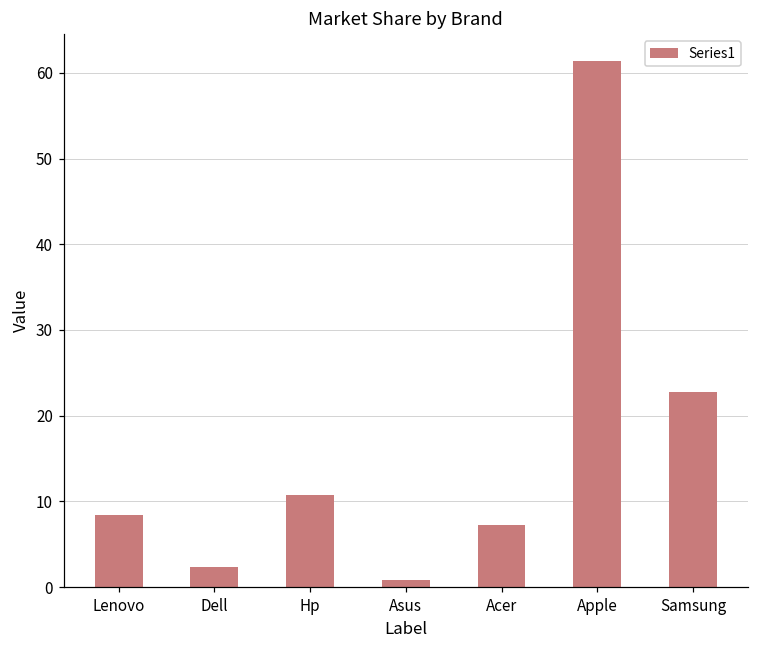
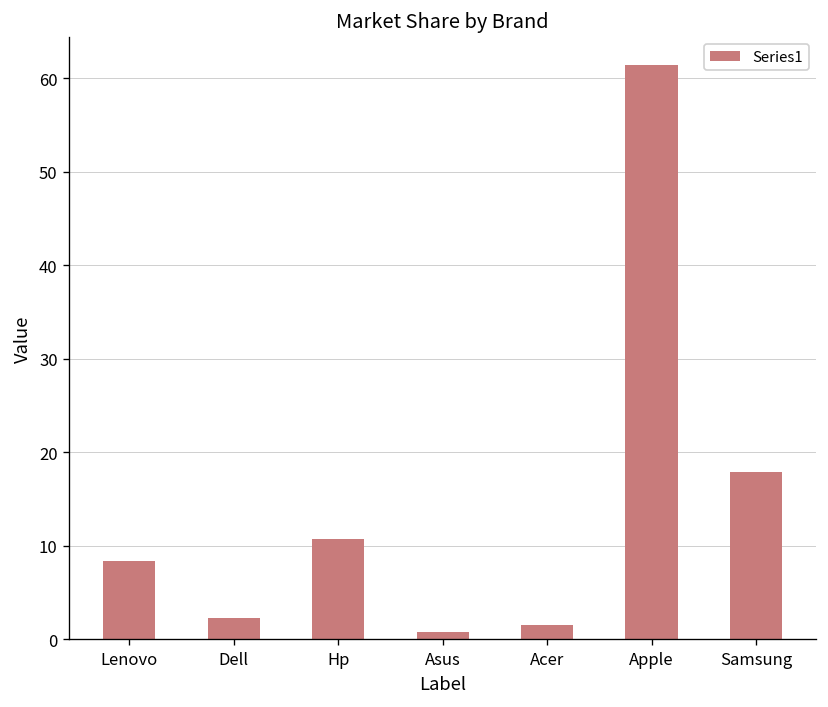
  {
    "Lenovo": 8,
    "Dell": 2,
    "Hp": 11,
    "Asus": 1,
-   "Acer": 7,
+   "Acer": 2,
    "Apple": 61,
-   "Samsung": 23
+   "Samsung": 18
  }
